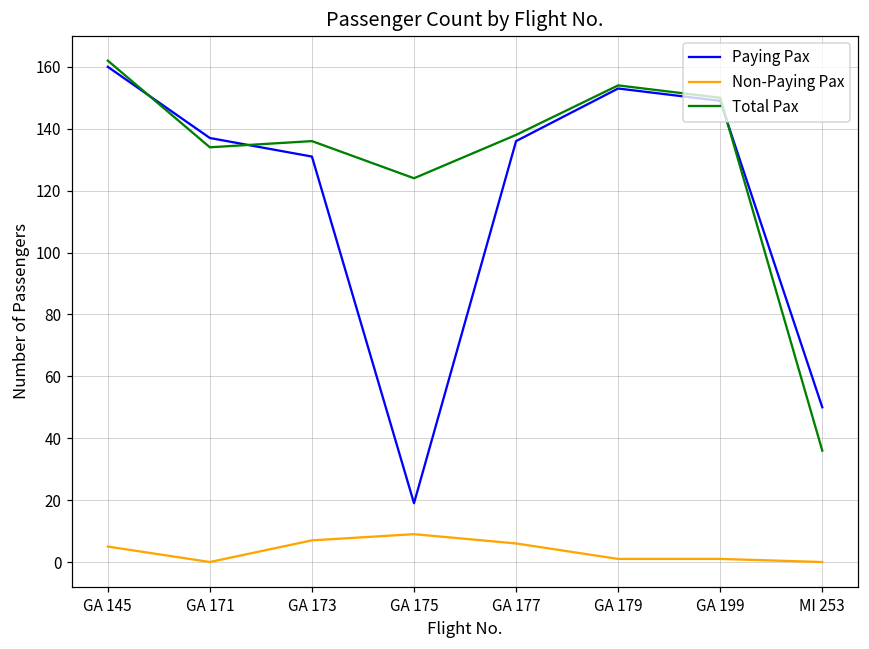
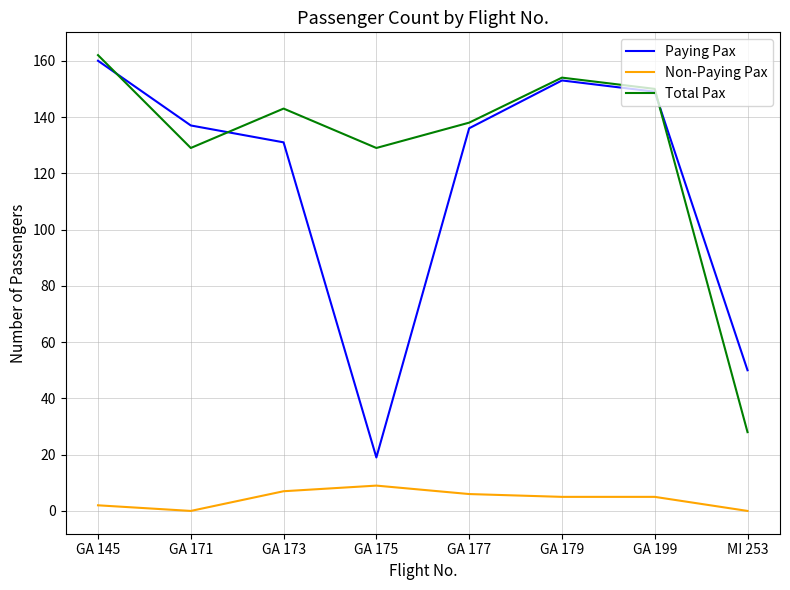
  {
    "Paying Pax": {
      "GA 145": 160,
      "GA 171": 137,
      "GA 173": 131,
      "GA 175": 19,
      "GA 177": 136,
      "GA 179": 153,
      "MI 253": 50
    },
    "Non-Paying Pax": {
-     "GA 145": 5,
+     "GA 145": 2,
      "GA 171": 0,
      "GA 173": 7,
      "GA 175": 9,
      "GA 177": 6,
-     "GA 179": 1,
-     "GA 199": 1,
+     "GA 179": 5,
+     "GA 199": 5,
      "MI 253": 0
    },
    "Total Pax": {
      "GA 145": 162,
-     "GA 171": 134,
-     "GA 173": 136,
-     "GA 175": 124,
+     "GA 171": 129,
+     "GA 173": 143,
+     "GA 175": 129,
      "GA 177": 138,
      "GA 179": 154,
-     "MI 253": 36
+     "MI 253": 28
    }
  }
